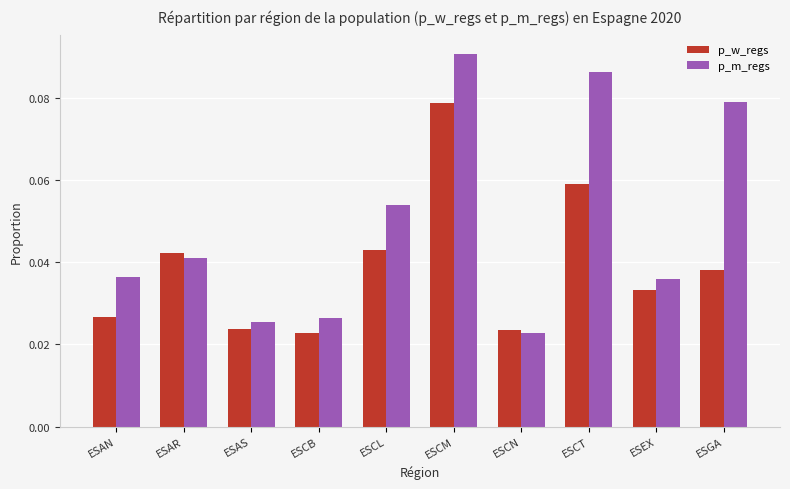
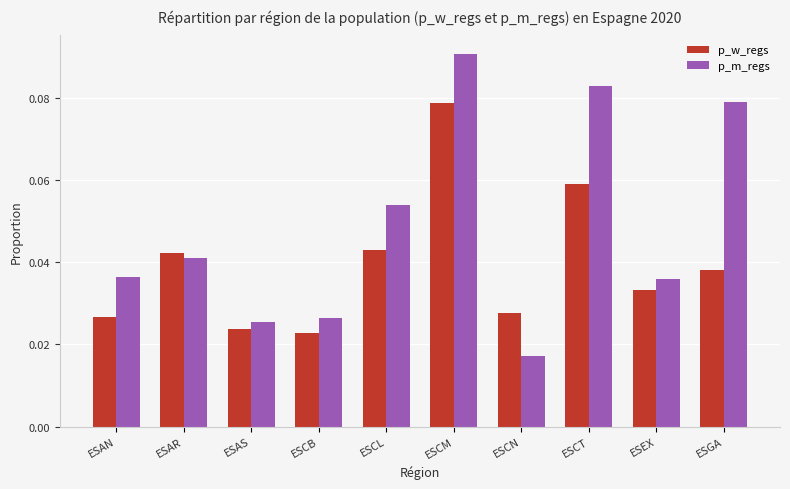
  {
    "p_w_regs": {
      "ESAN": 0.027,
      "ESAR": 0.042,
      "ESAS": 0.024,
      "ESCB": 0.023,
      "ESCL": 0.043,
      "ESCM": 0.079,
-     "ESCN": 0.023,
+     "ESCN": 0.028,
      "ESCT": 0.059,
      "ESEX": 0.033,
      "ESGA": 0.038
    },
    "p_m_regs": {
      "ESAN": 0.037,
      "ESAR": 0.041,
      "ESAS": 0.026,
      "ESCB": 0.027,
      "ESCL": 0.054,
      "ESCM": 0.091,
-     "ESCN": 0.023,
-     "ESCT": 0.086,
+     "ESCN": 0.017,
+     "ESCT": 0.083,
      "ESEX": 0.036,
      "ESGA": 0.079
    }
  }
